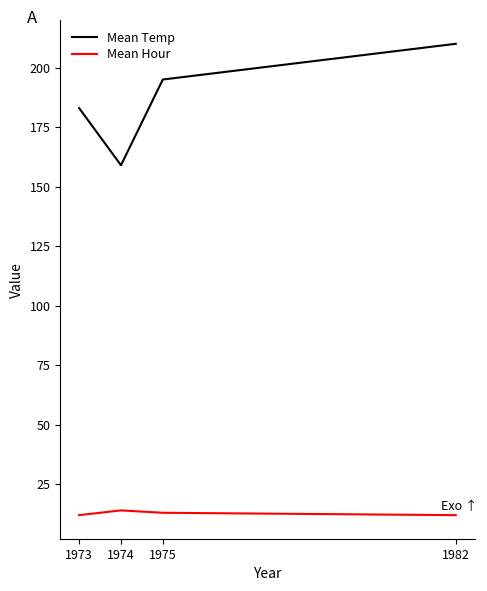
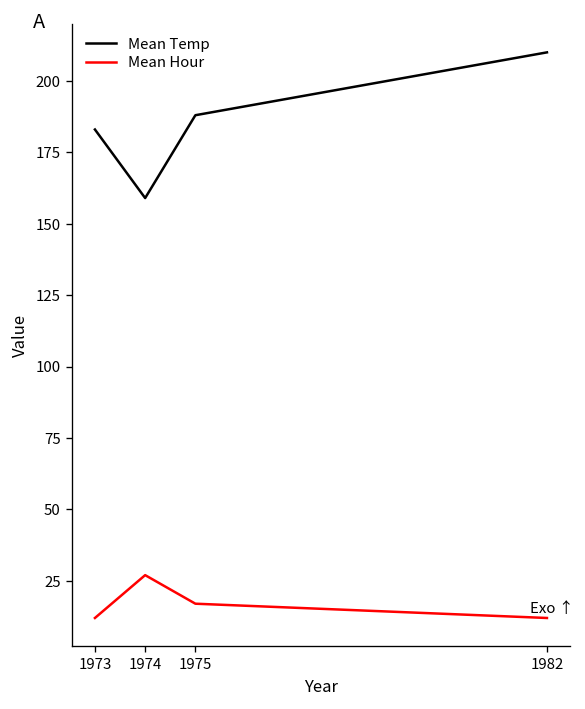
  {
    "Mean Temp": {
      "1973": 183,
      "1974": 159,
-     "1975": 195,
+     "1975": 188,
      "1982": 210
    },
    "Mean Hour": {
      "1973": 12,
-     "1974": 14,
-     "1975": 13,
+     "1974": 27,
+     "1975": 17,
      "1982": 12
    }
  }
